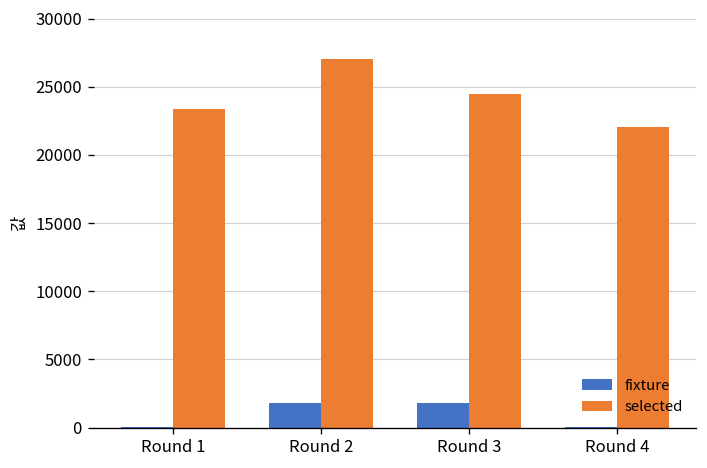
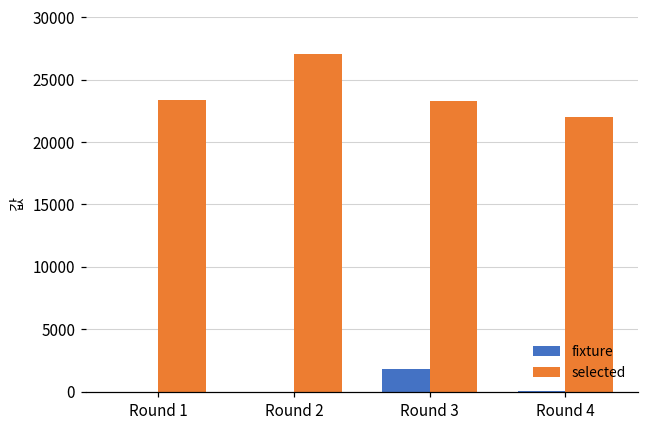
  {
    "fixture": {
-     "Round 2": 1800,
+     "Round 2": 0,
      "Round 3": 1800
    },
    "selected": {
      "Round 1": 23400,
      "Round 2": 27000,
-     "Round 3": 24400,
+     "Round 3": 23300,
      "Round 4": 22000
    }
  }
